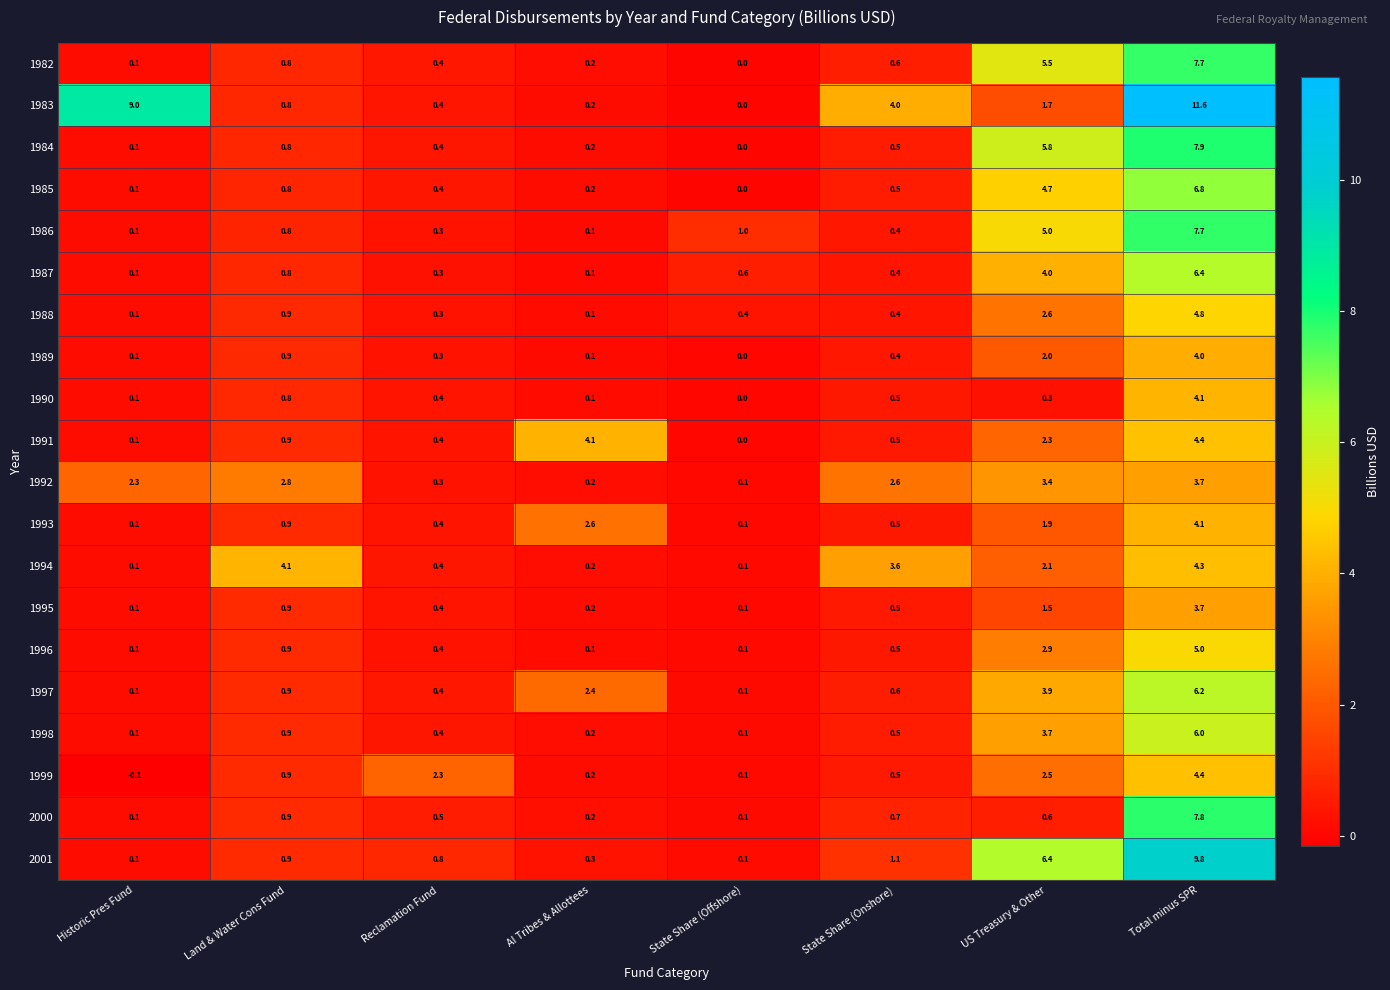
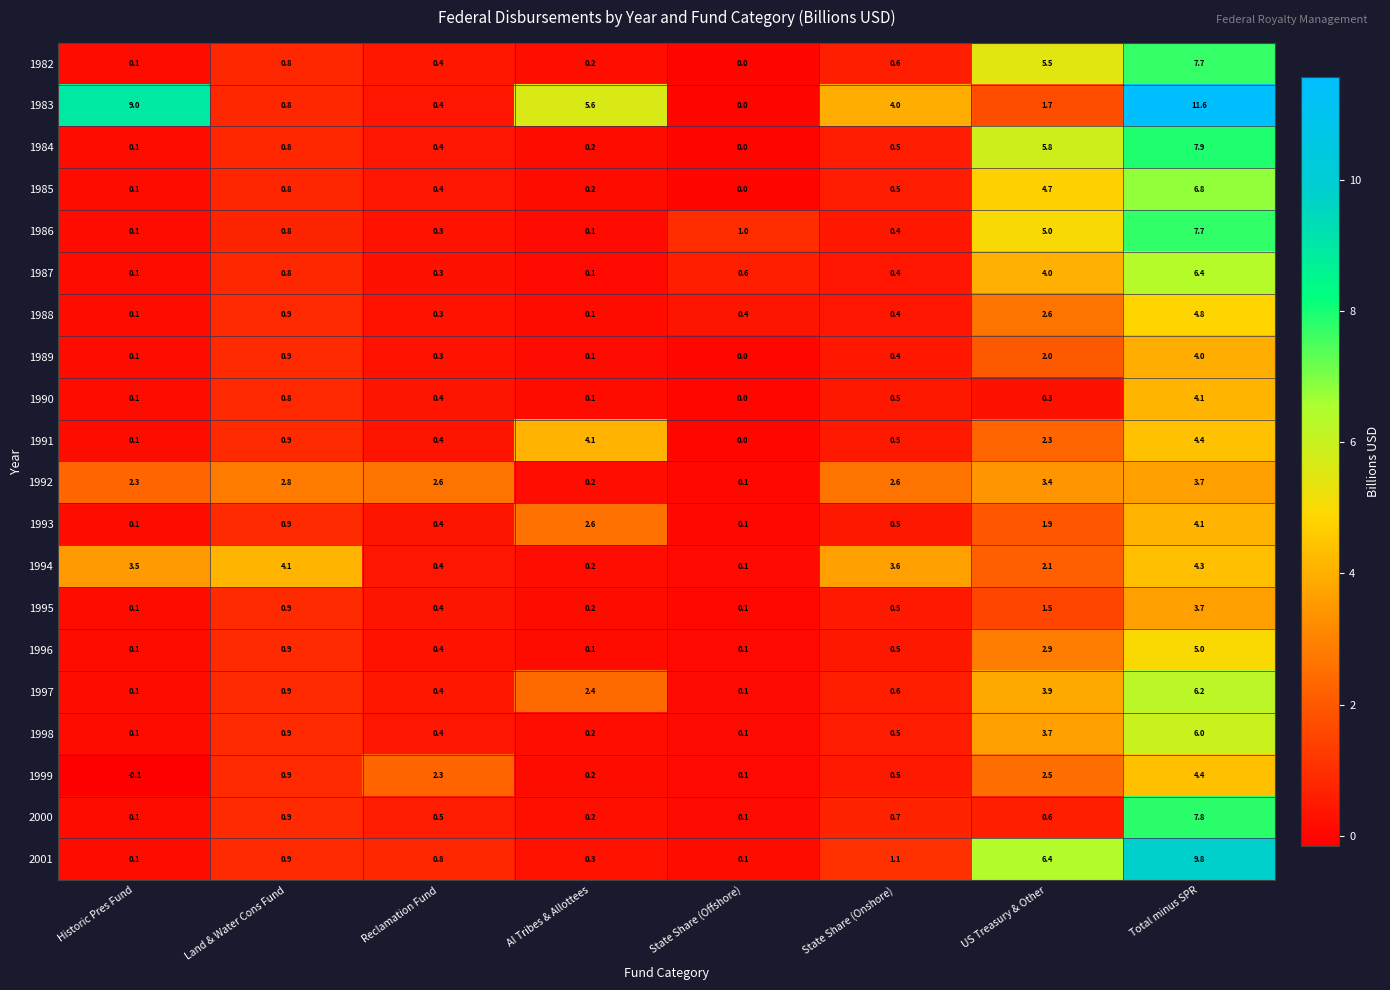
  {
    "1982": {
      "Historic Pres Fund": 0.1,
      "Land & Water Cons Fund": 0.8,
      "Reclamation Fund": 0.4,
      "AI Tribes & Allottees": 0.2,
      "State Share (Offshore)": 0.0,
      "State Share (Onshore)": 0.6,
      "US Treasury & Other": 5.5,
      "Total minus SPR": 7.7
    },
    "1983": {
      "Historic Pres Fund": 9.0,
      "Land & Water Cons Fund": 0.8,
      "Reclamation Fund": 0.4,
-     "AI Tribes & Allottees": 0.2,
+     "AI Tribes & Allottees": 5.6,
      "State Share (Offshore)": 0.0,
      "State Share (Onshore)": 4.0,
      "US Treasury & Other": 1.7,
      "Total minus SPR": 11.6
    },
    "1984": {
      "Historic Pres Fund": 0.1,
      "Land & Water Cons Fund": 0.8,
      "Reclamation Fund": 0.4,
      "AI Tribes & Allottees": 0.2,
      "State Share (Offshore)": 0.0,
      "State Share (Onshore)": 0.5,
      "US Treasury & Other": 5.8,
      "Total minus SPR": 7.9
    },
    "1985": {
      "Historic Pres Fund": 0.1,
      "Land & Water Cons Fund": 0.8,
      "Reclamation Fund": 0.4,
      "AI Tribes & Allottees": 0.2,
      "State Share (Offshore)": 0.0,
      "State Share (Onshore)": 0.5,
      "US Treasury & Other": 4.7,
      "Total minus SPR": 6.8
    },
    "1986": {
      "Historic Pres Fund": 0.1,
      "Land & Water Cons Fund": 0.8,
      "Reclamation Fund": 0.3,
      "AI Tribes & Allottees": 0.1,
      "State Share (Offshore)": 1.0,
      "State Share (Onshore)": 0.4,
      "US Treasury & Other": 5.0,
      "Total minus SPR": 7.7
    },
    "1987": {
      "Historic Pres Fund": 0.1,
      "Land & Water Cons Fund": 0.8,
      "Reclamation Fund": 0.3,
      "AI Tribes & Allottees": 0.1,
      "State Share (Offshore)": 0.6,
      "State Share (Onshore)": 0.4,
      "US Treasury & Other": 4.0,
      "Total minus SPR": 6.4
    },
    "1988": {
      "Historic Pres Fund": 0.1,
      "Land & Water Cons Fund": 0.9,
      "Reclamation Fund": 0.3,
      "AI Tribes & Allottees": 0.1,
      "State Share (Offshore)": 0.4,
      "State Share (Onshore)": 0.4,
      "US Treasury & Other": 2.6,
      "Total minus SPR": 4.8
    },
    "1989": {
      "Historic Pres Fund": 0.1,
      "Land & Water Cons Fund": 0.9,
      "Reclamation Fund": 0.3,
      "AI Tribes & Allottees": 0.1,
      "State Share (Offshore)": 0.0,
      "State Share (Onshore)": 0.4,
      "US Treasury & Other": 2.0,
      "Total minus SPR": 4.0
    },
    "1990": {
      "Historic Pres Fund": 0.1,
      "Land & Water Cons Fund": 0.8,
      "Reclamation Fund": 0.4,
      "AI Tribes & Allottees": 0.1,
      "State Share (Offshore)": 0.0,
      "State Share (Onshore)": 0.5,
      "US Treasury & Other": 0.3,
      "Total minus SPR": 4.1
    },
    "1991": {
      "Historic Pres Fund": 0.1,
      "Land & Water Cons Fund": 0.9,
      "Reclamation Fund": 0.4,
      "AI Tribes & Allottees": 4.1,
      "State Share (Offshore)": 0.0,
      "State Share (Onshore)": 0.5,
      "US Treasury & Other": 2.3,
      "Total minus SPR": 4.4
    },
    "1992": {
      "Historic Pres Fund": 2.3,
      "Land & Water Cons Fund": 2.8,
-     "Reclamation Fund": 0.3,
+     "Reclamation Fund": 2.6,
      "AI Tribes & Allottees": 0.2,
      "State Share (Offshore)": 0.1,
      "State Share (Onshore)": 2.6,
      "US Treasury & Other": 3.4,
      "Total minus SPR": 3.7
    },
    "1993": {
      "Historic Pres Fund": 0.1,
      "Land & Water Cons Fund": 0.9,
      "Reclamation Fund": 0.4,
      "AI Tribes & Allottees": 2.6,
      "State Share (Offshore)": 0.1,
      "State Share (Onshore)": 0.5,
      "US Treasury & Other": 1.9,
      "Total minus SPR": 4.1
    },
    "1994": {
-     "Historic Pres Fund": 0.1,
+     "Historic Pres Fund": 3.5,
      "Land & Water Cons Fund": 4.1,
      "Reclamation Fund": 0.4,
      "AI Tribes & Allottees": 0.2,
      "State Share (Offshore)": 0.1,
      "State Share (Onshore)": 3.6,
      "US Treasury & Other": 2.1,
      "Total minus SPR": 4.3
    },
    "1995": {
      "Historic Pres Fund": 0.1,
      "Land & Water Cons Fund": 0.9,
      "Reclamation Fund": 0.4,
      "AI Tribes & Allottees": 0.2,
      "State Share (Offshore)": 0.1,
      "State Share (Onshore)": 0.5,
      "US Treasury & Other": 1.5,
      "Total minus SPR": 3.7
    },
    "1996": {
      "Historic Pres Fund": 0.1,
      "Land & Water Cons Fund": 0.9,
      "Reclamation Fund": 0.4,
      "AI Tribes & Allottees": 0.1,
      "State Share (Offshore)": 0.1,
      "State Share (Onshore)": 0.5,
      "US Treasury & Other": 2.9,
      "Total minus SPR": 5.0
    },
    "1997": {
      "Historic Pres Fund": 0.1,
      "Land & Water Cons Fund": 0.9,
      "Reclamation Fund": 0.4,
      "AI Tribes & Allottees": 2.4,
      "State Share (Offshore)": 0.1,
      "State Share (Onshore)": 0.6,
      "US Treasury & Other": 3.9,
      "Total minus SPR": 6.2
    },
    "1998": {
      "Historic Pres Fund": 0.1,
      "Land & Water Cons Fund": 0.9,
      "Reclamation Fund": 0.4,
      "AI Tribes & Allottees": 0.2,
      "State Share (Offshore)": 0.1,
      "State Share (Onshore)": 0.5,
      "US Treasury & Other": 3.7,
      "Total minus SPR": 6.0
    },
    "1999": {
      "Historic Pres Fund": -0.1,
      "Land & Water Cons Fund": 0.9,
      "Reclamation Fund": 2.3,
      "AI Tribes & Allottees": 0.2,
      "State Share (Offshore)": 0.1,
      "State Share (Onshore)": 0.5,
      "US Treasury & Other": 2.5,
      "Total minus SPR": 4.4
    },
    "2000": {
      "Historic Pres Fund": 0.1,
      "Land & Water Cons Fund": 0.9,
      "Reclamation Fund": 0.5,
      "AI Tribes & Allottees": 0.2,
      "State Share (Offshore)": 0.1,
      "State Share (Onshore)": 0.7,
      "US Treasury & Other": 0.6,
      "Total minus SPR": 7.8
    },
    "2001": {
      "Historic Pres Fund": 0.1,
      "Land & Water Cons Fund": 0.9,
      "Reclamation Fund": 0.8,
      "AI Tribes & Allottees": 0.3,
      "State Share (Offshore)": 0.1,
      "State Share (Onshore)": 1.1,
      "US Treasury & Other": 6.4,
      "Total minus SPR": 9.8
    }
  }
